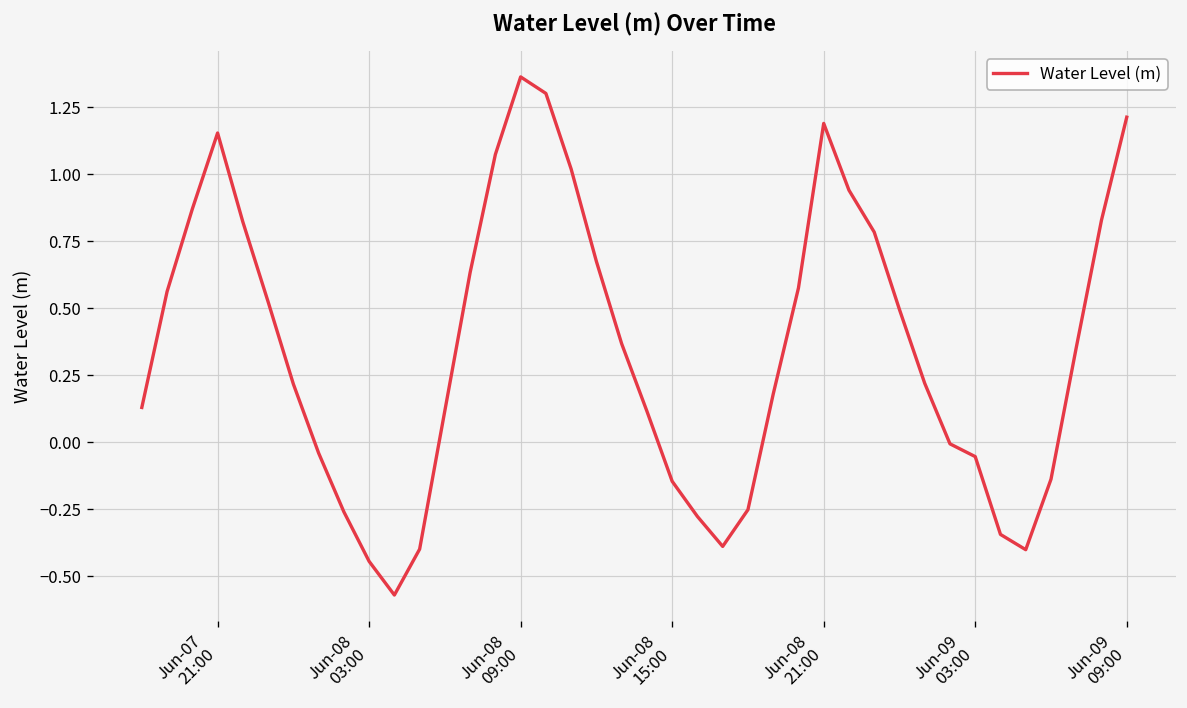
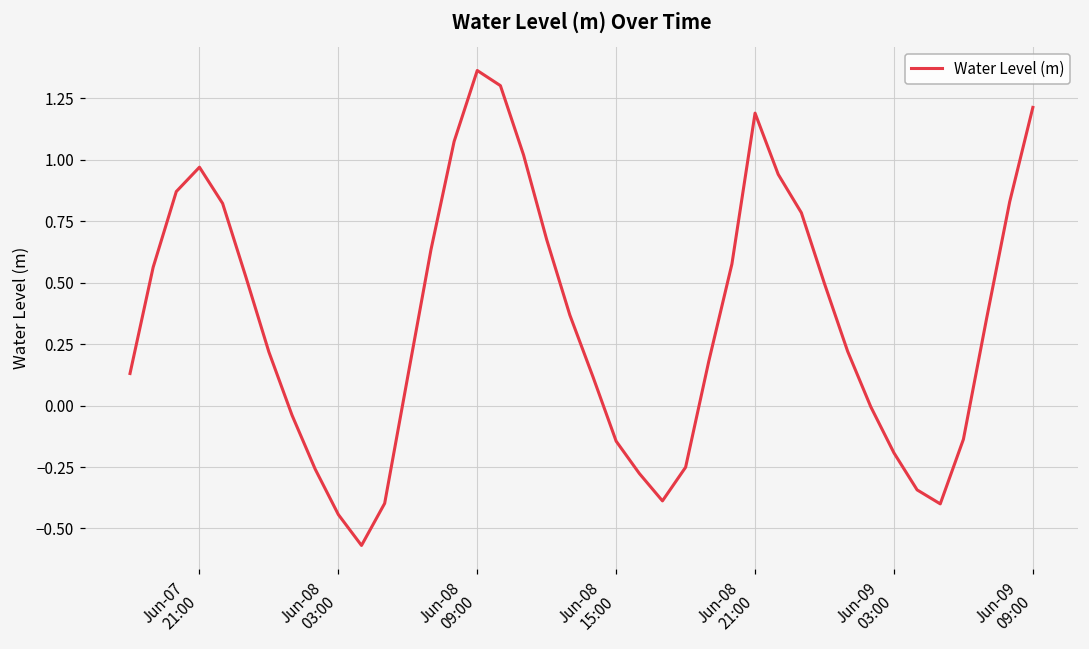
  {
-   "Jun-07 21:00": 1.15,
+   "Jun-07 21:00": 0.97,
    "Jun-08 03:00": -0.44,
    "Jun-08 09:00": 1.36,
    "Jun-08 15:00": -0.14,
    "Jun-08 21:00": 1.19,
-   "Jun-09 03:00": -0.05,
+   "Jun-09 03:00": -0.19,
    "Jun-09 09:00": 1.21
  }
